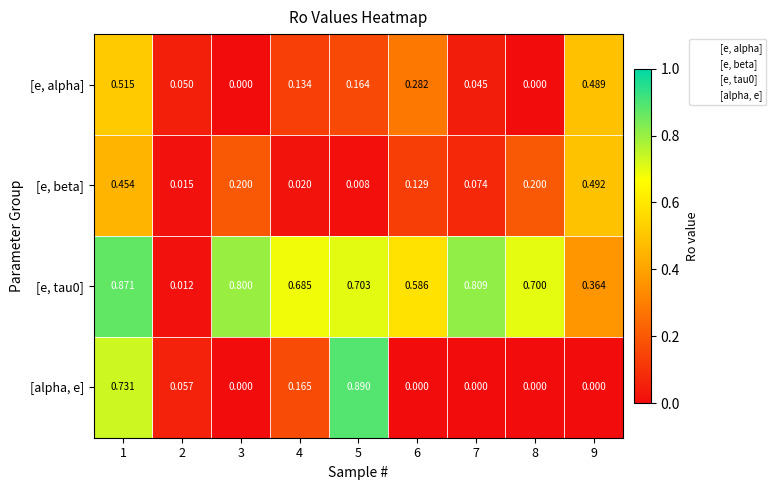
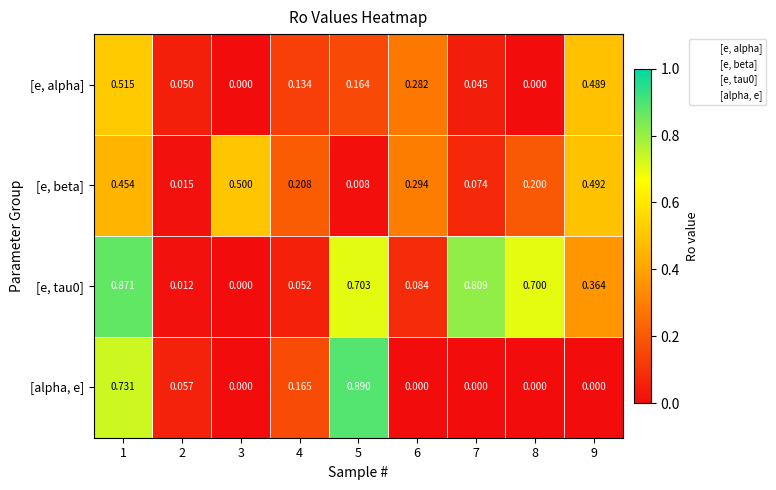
  {
    "[e, alpha]": {
      "1": 0.515,
      "2": 0.050,
      "3": 0.000,
      "4": 0.134,
      "5": 0.164,
      "6": 0.282,
      "7": 0.045,
      "8": 0.000,
      "9": 0.489
    },
    "[e, beta]": {
      "1": 0.454,
      "2": 0.015,
-     "3": 0.200,
-     "4": 0.020,
+     "3": 0.500,
+     "4": 0.208,
      "5": 0.008,
-     "6": 0.129,
+     "6": 0.294,
      "7": 0.074,
      "8": 0.200,
      "9": 0.492
    },
    "[e, tau0]": {
      "1": 0.871,
      "2": 0.012,
-     "3": 0.800,
-     "4": 0.685,
+     "3": 0.000,
+     "4": 0.052,
      "5": 0.703,
-     "6": 0.586,
+     "6": 0.084,
      "7": 0.809,
      "8": 0.700,
      "9": 0.364
    },
    "[alpha, e]": {
      "1": 0.731,
      "2": 0.057,
      "3": 0.000,
      "4": 0.165,
      "5": 0.890,
      "6": 0.000,
      "7": 0.000,
      "8": 0.000,
      "9": 0.000
    }
  }
